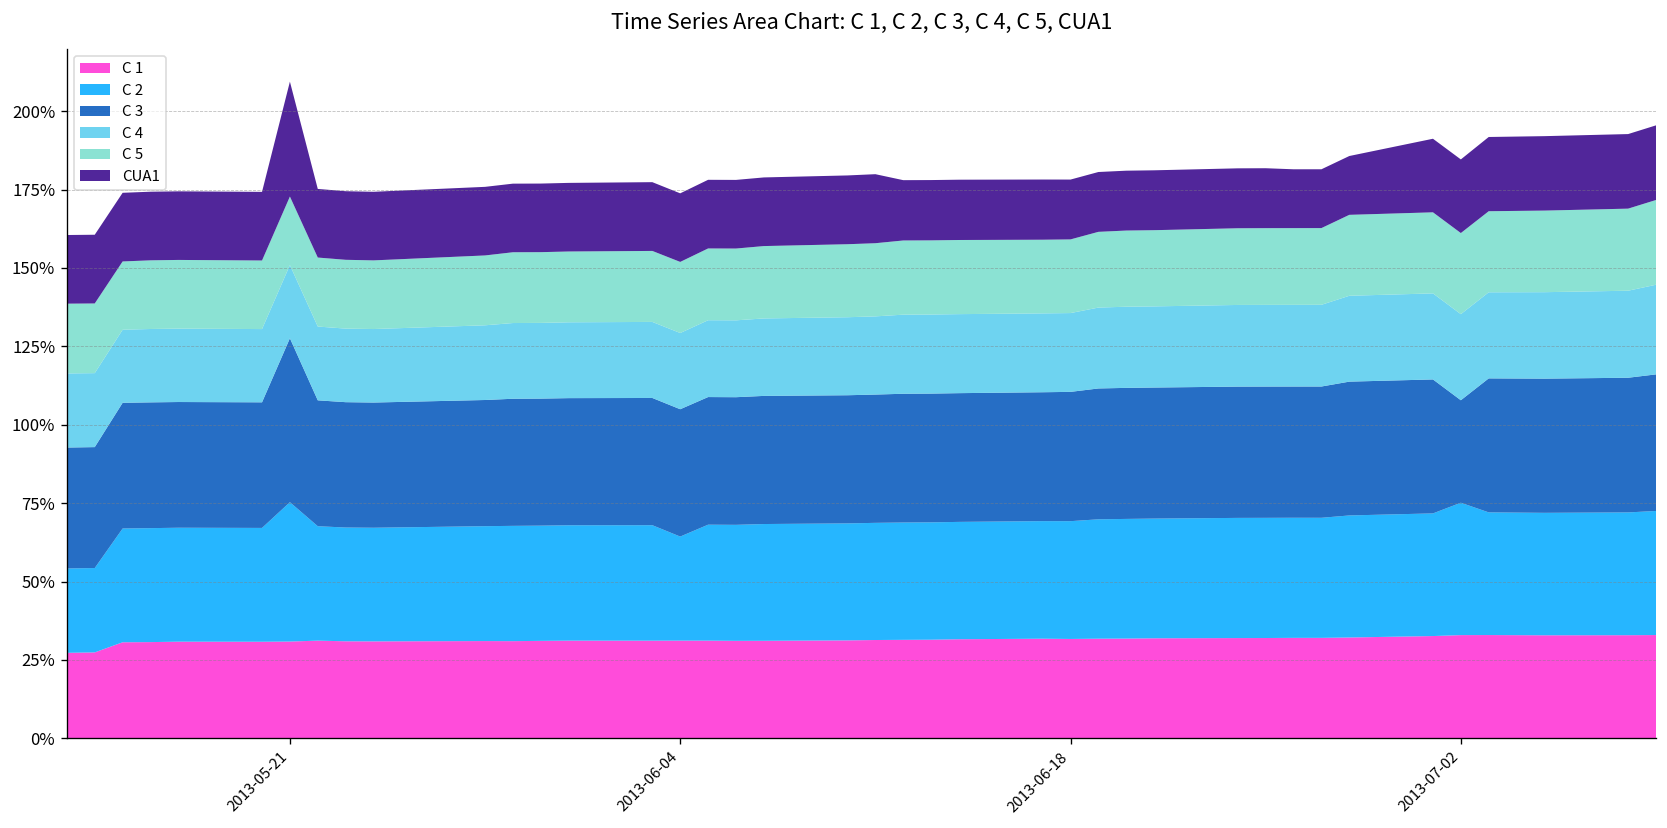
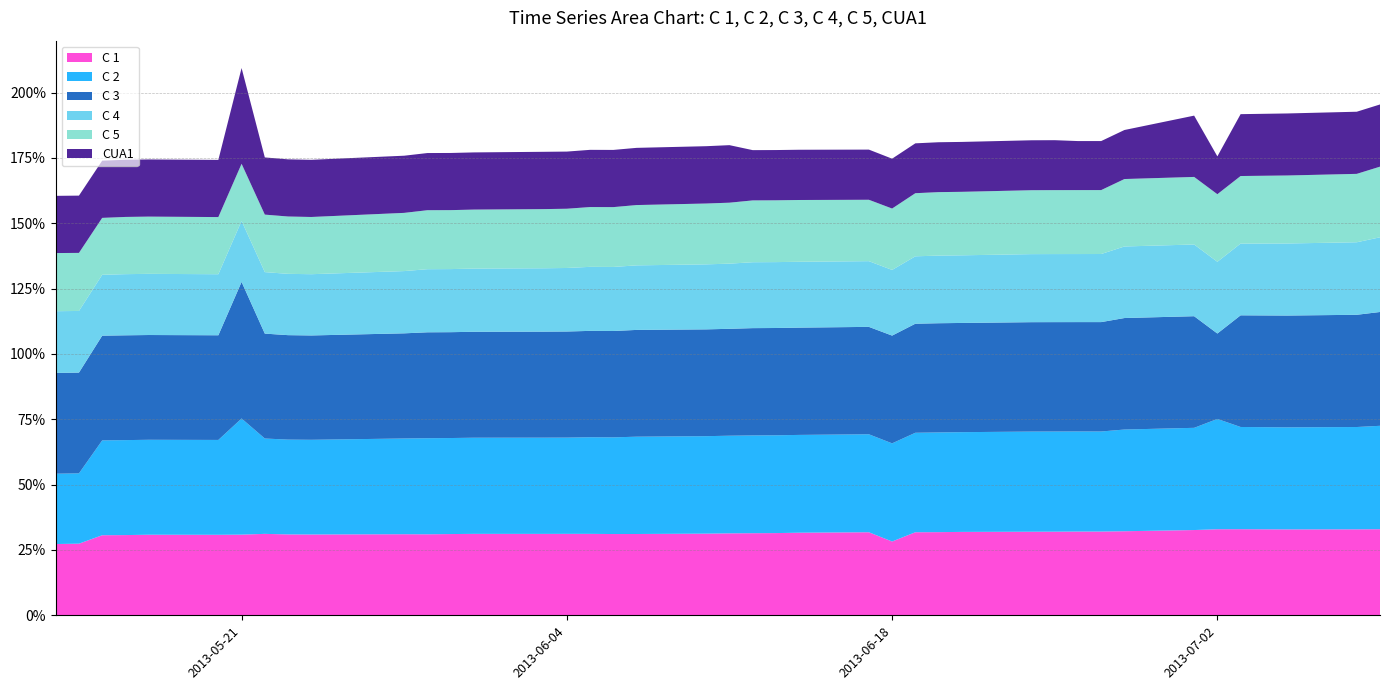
  {
    "C 1": {
      "2013-05-21": "31%",
      "2013-06-04": "31%",
-     "2013-06-18": "32%",
+     "2013-06-18": "28%",
      "2013-07-02": "33%"
    },
    "C 2": {
      "2013-05-21": "44%",
-     "2013-06-04": "33%",
+     "2013-06-04": "37%",
      "2013-06-18": "38%",
      "2013-07-02": "42%"
    },
    "C 3": {
      "2013-05-21": "52%",
      "2013-06-04": "41%",
      "2013-06-18": "41%",
      "2013-07-02": "33%"
    },
    "CUA1": {
      "2013-05-21": "37%",
      "2013-06-04": "22%",
      "2013-06-18": "19%",
-     "2013-07-02": "23%"
+     "2013-07-02": "14%"
    }
  }
